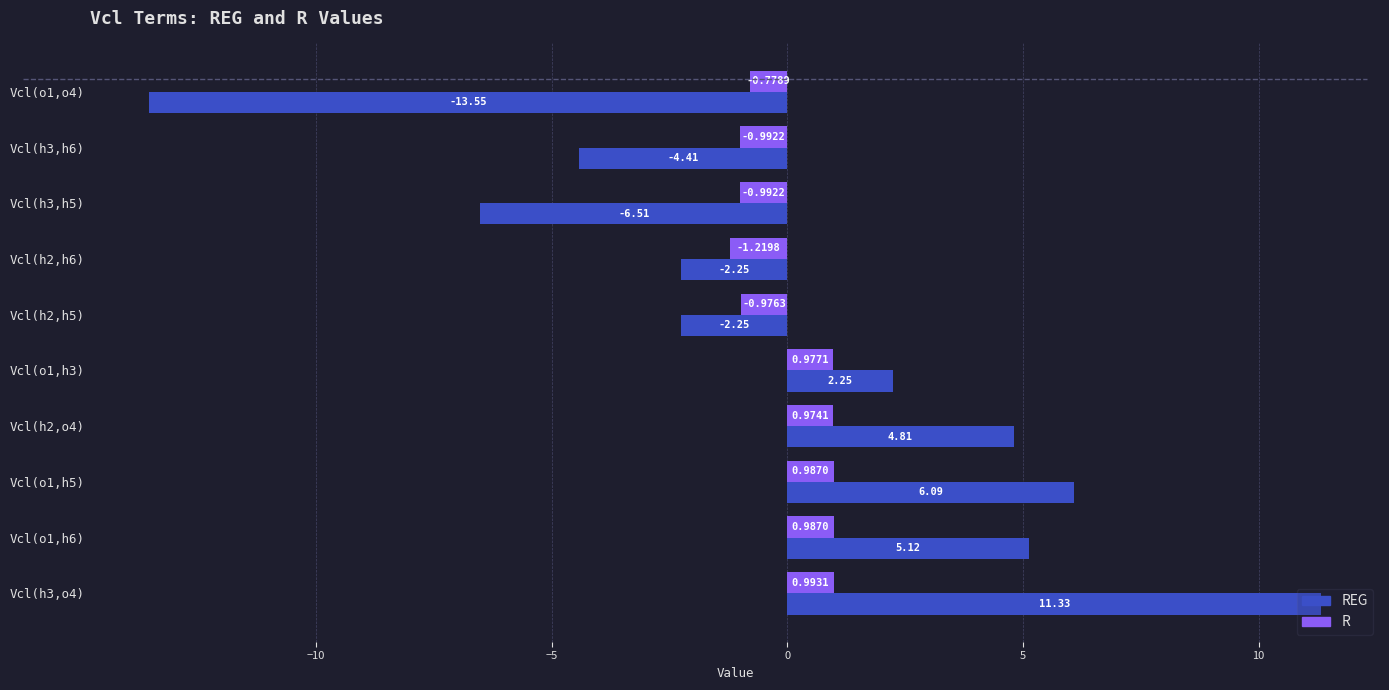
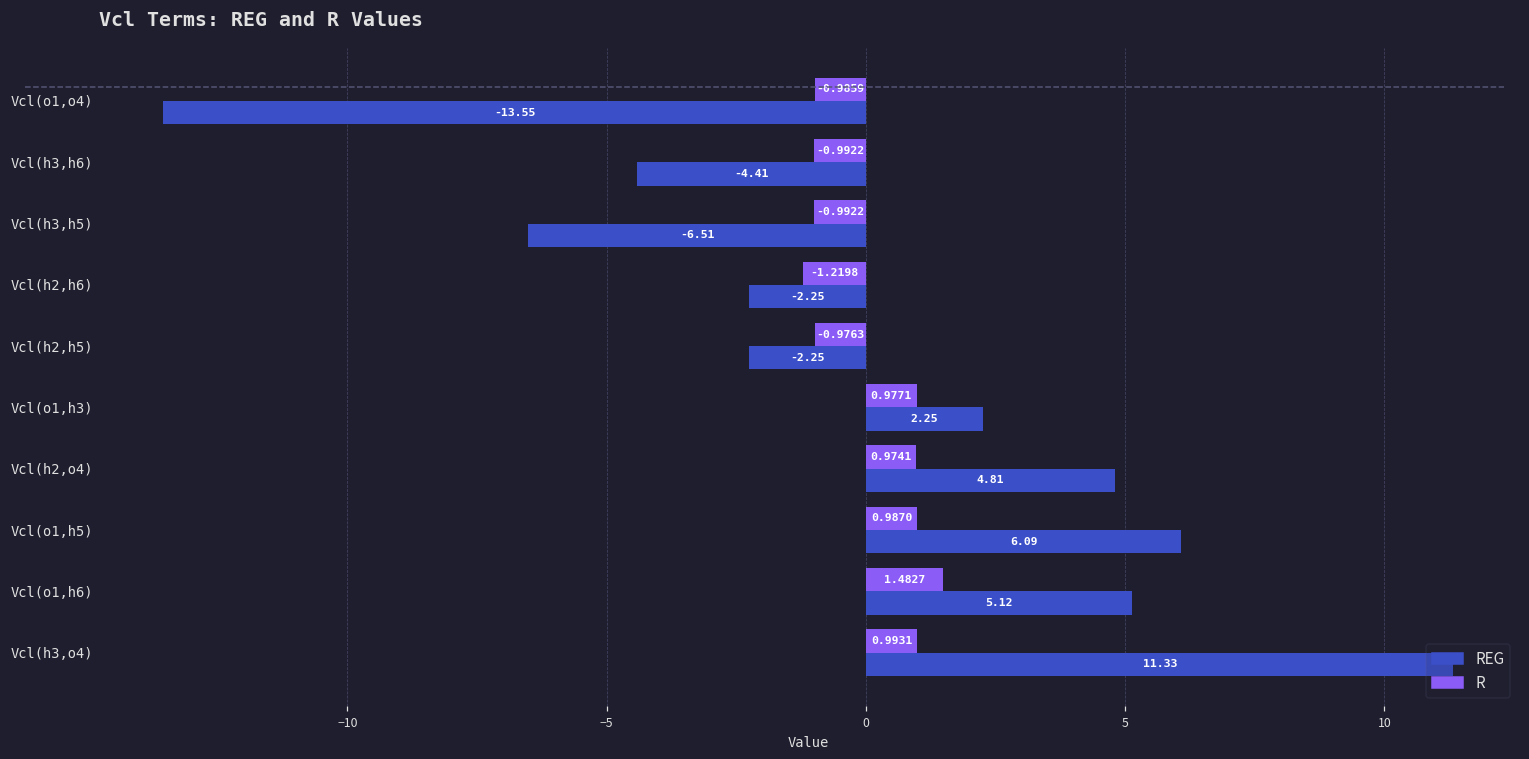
  {
    "REG": {
      "Vcl(o1,o4)": -13.55,
      "Vcl(h3,h6)": -4.41,
      "Vcl(h3,h5)": -6.51,
      "Vcl(h2,h6)": -2.25,
      "Vcl(h2,h5)": -2.25,
      "Vcl(o1,h3)": 2.25,
      "Vcl(h2,o4)": 4.81,
      "Vcl(o1,h5)": 6.09,
      "Vcl(o1,h6)": 5.12
    },
    "R": {
-     "Vcl(o1,o4)": -0.7789,
+     "Vcl(o1,o4)": -0.9859,
      "Vcl(h3,h6)": -0.9922,
      "Vcl(h3,h5)": -0.9922,
      "Vcl(h2,h6)": -1.2198,
      "Vcl(h2,h5)": -0.9763,
      "Vcl(o1,h3)": 0.9771,
      "Vcl(h2,o4)": 0.9741,
      "Vcl(o1,h5)": 0.9870,
-     "Vcl(o1,h6)": 0.9870,
+     "Vcl(o1,h6)": 1.4827,
      "Vcl(h3,o4)": 0.9931
    }
  }
